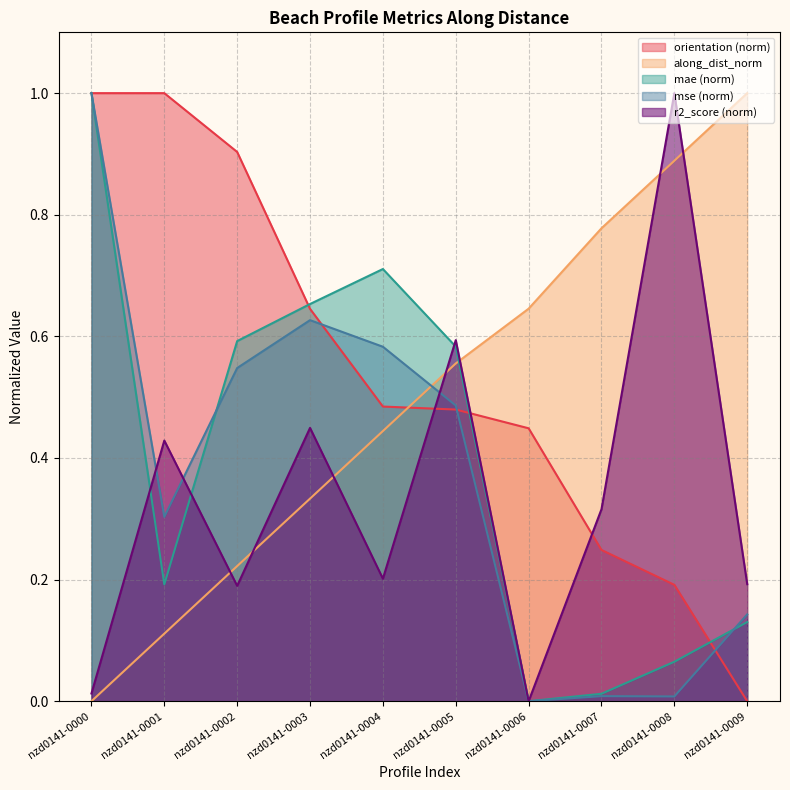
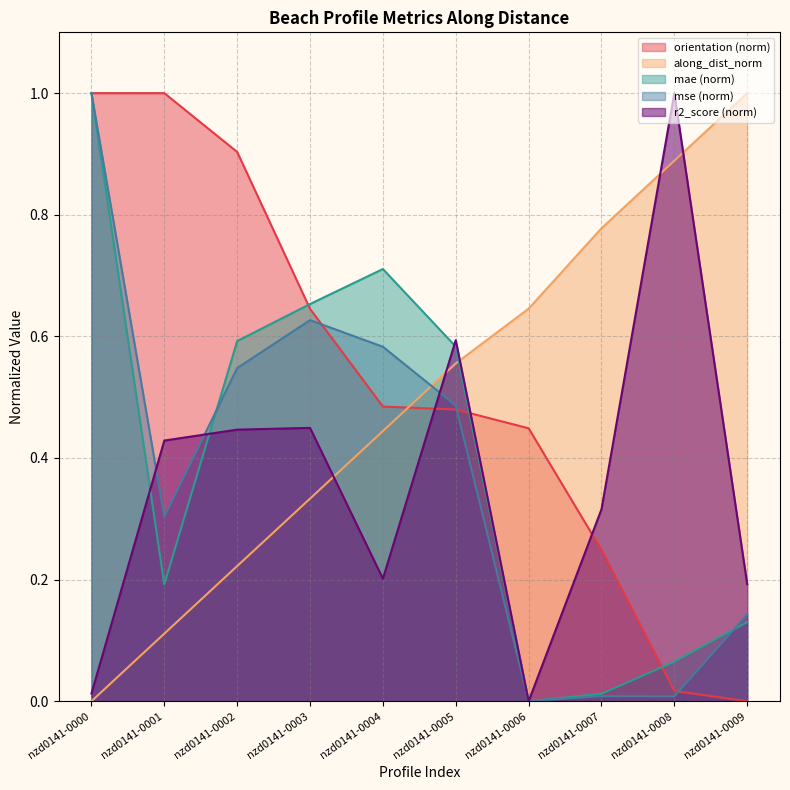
  {
    "orientation (norm)": {
      "nzd0141-0001": 1.00,
      "nzd0141-0002": 0.90,
      "nzd0141-0003": 0.65,
      "nzd0141-0004": 0.48,
      "nzd0141-0005": 0.48,
      "nzd0141-0006": 0.45,
      "nzd0141-0007": 0.25,
-     "nzd0141-0008": 0.19,
+     "nzd0141-0008": 0.02,
      "nzd0141-0009": 0.00
    },
    "along_dist_norm": {
      "nzd0141-0000": 0.00,
      "nzd0141-0001": 0.11,
      "nzd0141-0002": 0.22,
      "nzd0141-0003": 0.33,
      "nzd0141-0004": 0.44,
      "nzd0141-0005": 0.56,
      "nzd0141-0006": 0.65,
      "nzd0141-0007": 0.78,
      "nzd0141-0008": 0.89
    },
    "r2_score (norm)": {
      "nzd0141-0000": 0.01,
      "nzd0141-0001": 0.43,
-     "nzd0141-0002": 0.19,
+     "nzd0141-0002": 0.45,
      "nzd0141-0003": 0.45,
      "nzd0141-0004": 0.20,
      "nzd0141-0005": 0.59,
      "nzd0141-0007": 0.32,
      "nzd0141-0009": 0.19
    }
  }
